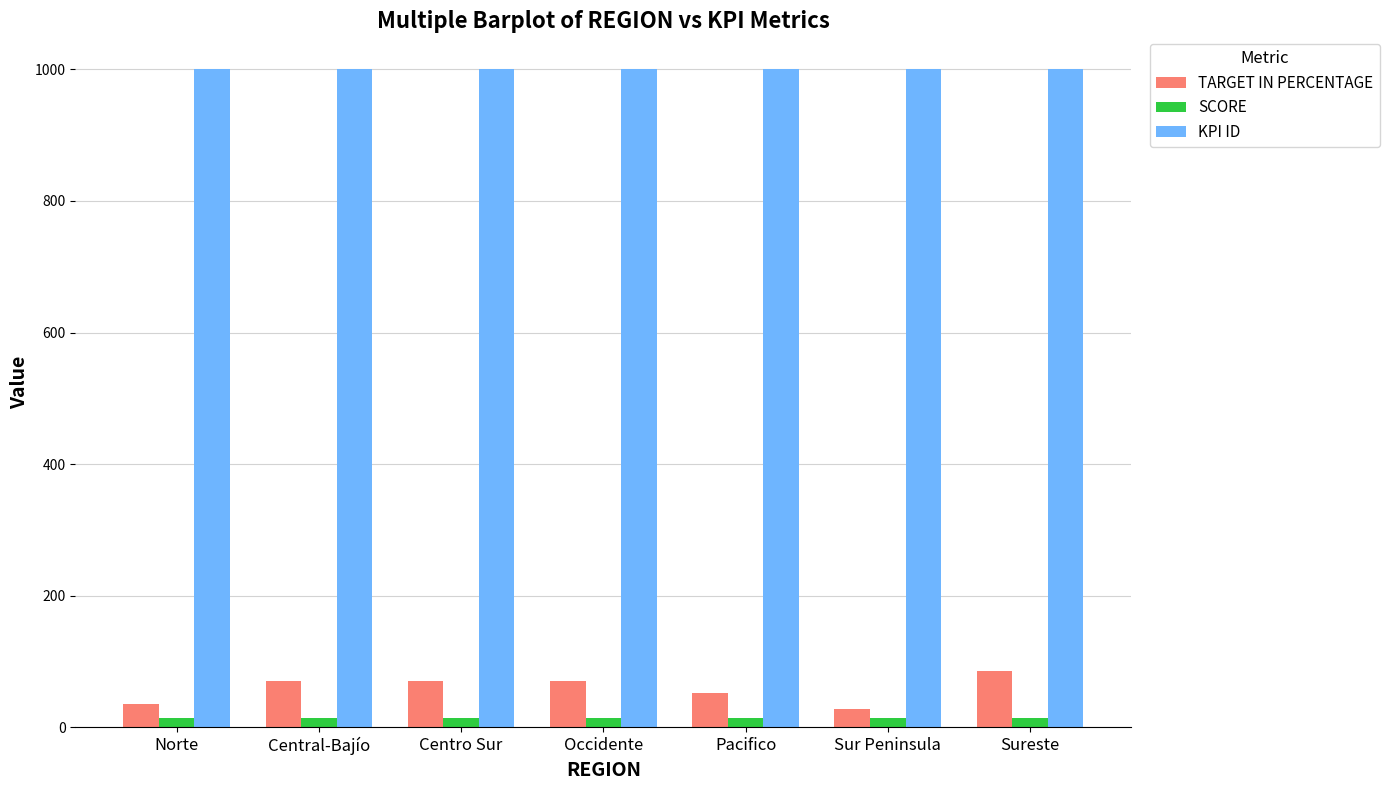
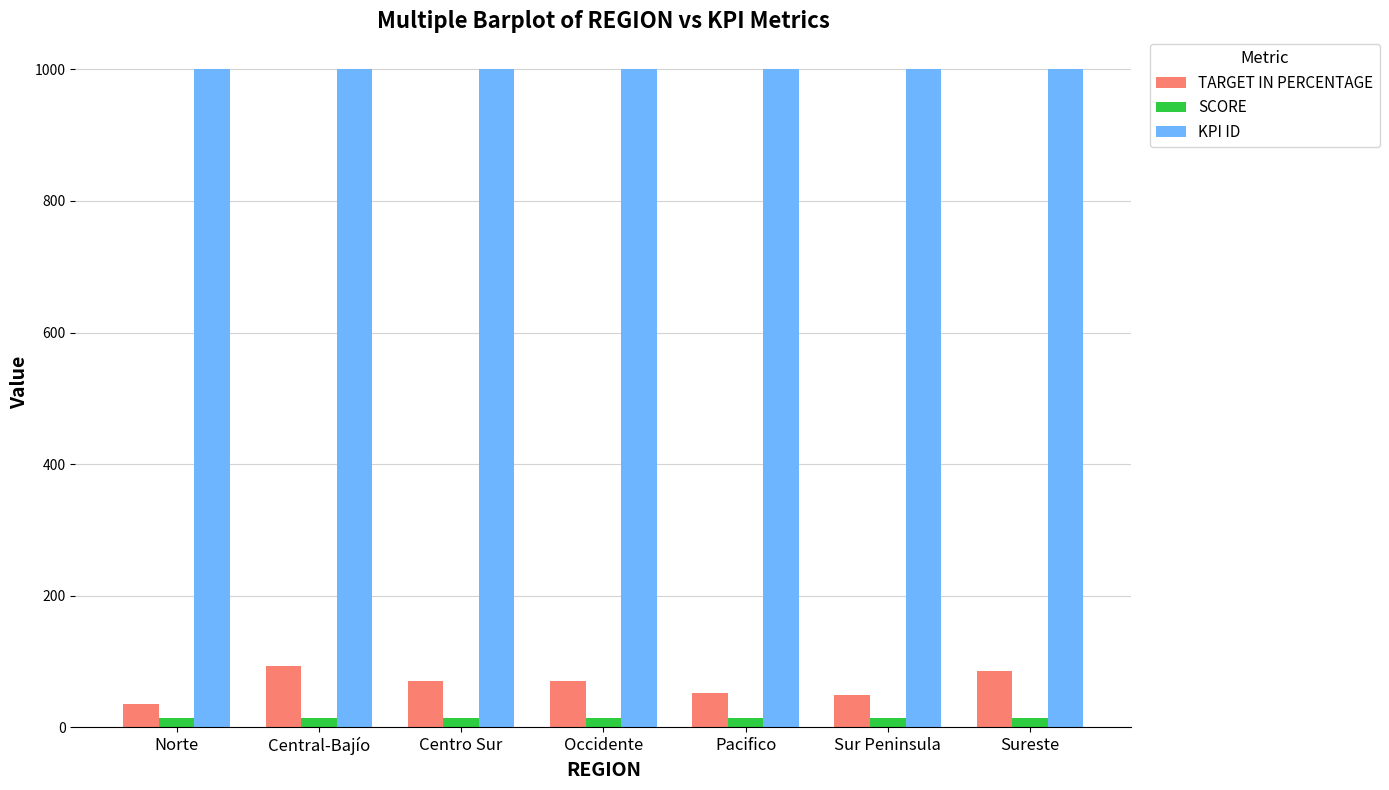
  {
    "TARGET IN PERCENTAGE": {
      "Norte": 40,
-     "Central-Bajío": 70,
+     "Central-Bajío": 90,
      "Centro Sur": 70,
      "Occidente": 70,
      "Pacifico": 50,
-     "Sur Peninsula": 30,
+     "Sur Peninsula": 50,
      "Sureste": 90
    },
    "SCORE": {
      "Norte": 20,
      "Central-Bajío": 20,
      "Centro Sur": 20,
      "Occidente": 20,
      "Pacifico": 20,
      "Sur Peninsula": 20,
      "Sureste": 20
    },
    "KPI ID": {
      "Norte": 1000,
      "Central-Bajío": 1000,
      "Centro Sur": 1000,
      "Occidente": 1000,
      "Pacifico": 1000,
      "Sur Peninsula": 1000,
      "Sureste": 1000
    }
  }
